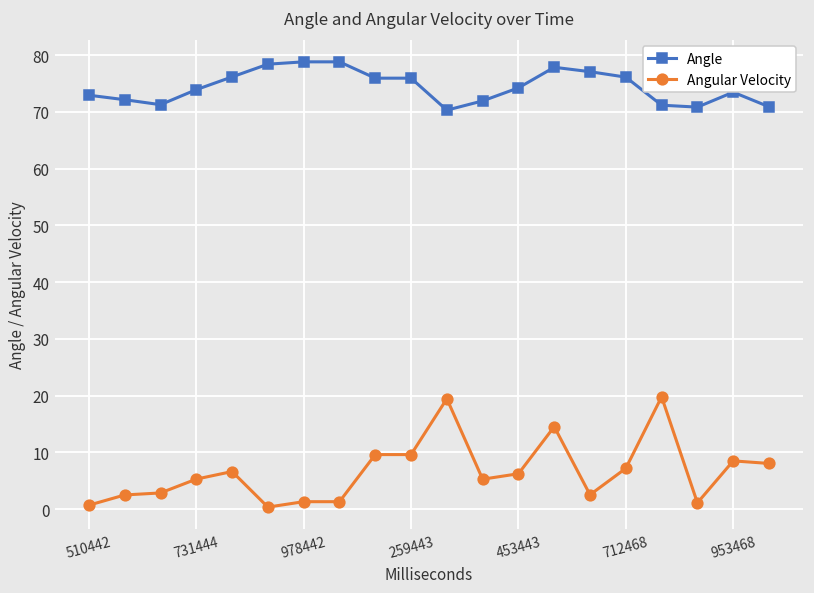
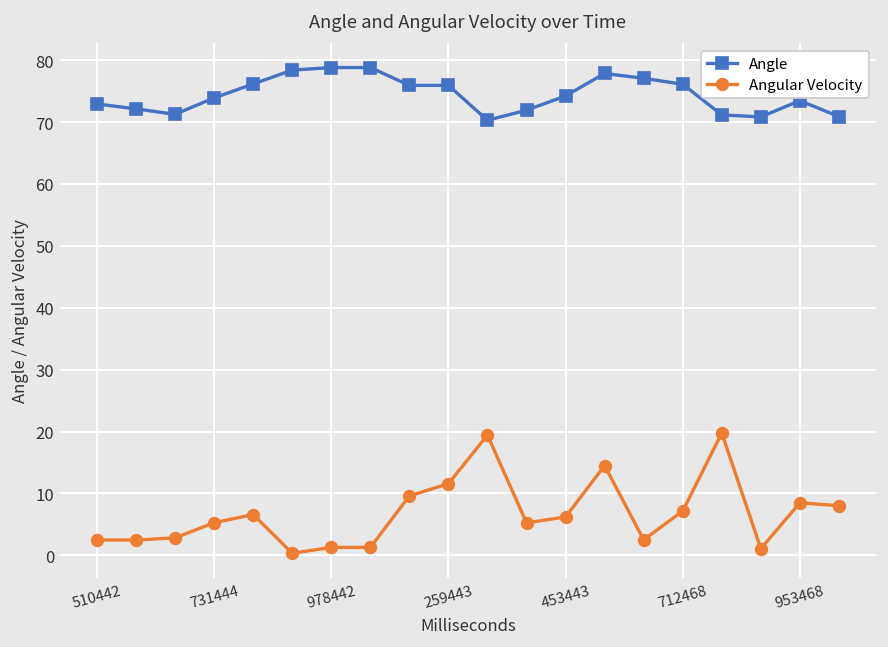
  {
    "Angle": {
      "510442": 73,
      "731444": 74,
      "978442": 79,
      "259443": 76,
      "453443": 74,
      "712468": 76
    },
    "Angular Velocity": {
-     "510442": 1,
+     "510442": 2,
      "731444": 5,
      "978442": 1,
-     "259443": 10,
+     "259443": 12,
      "453443": 6,
      "712468": 7,
      "953468": 8
    }
  }
